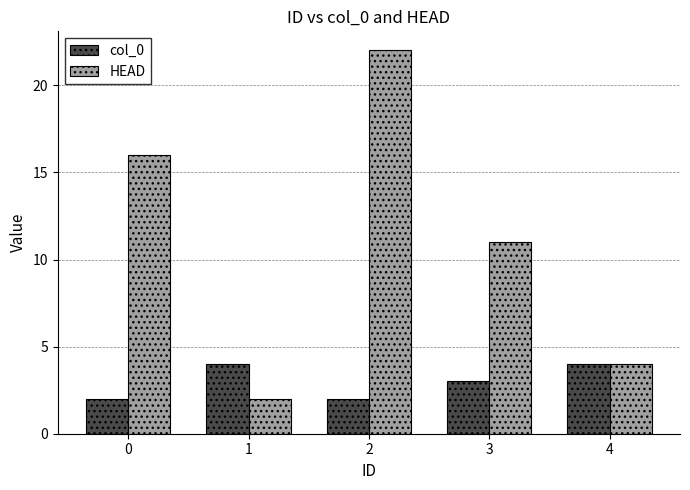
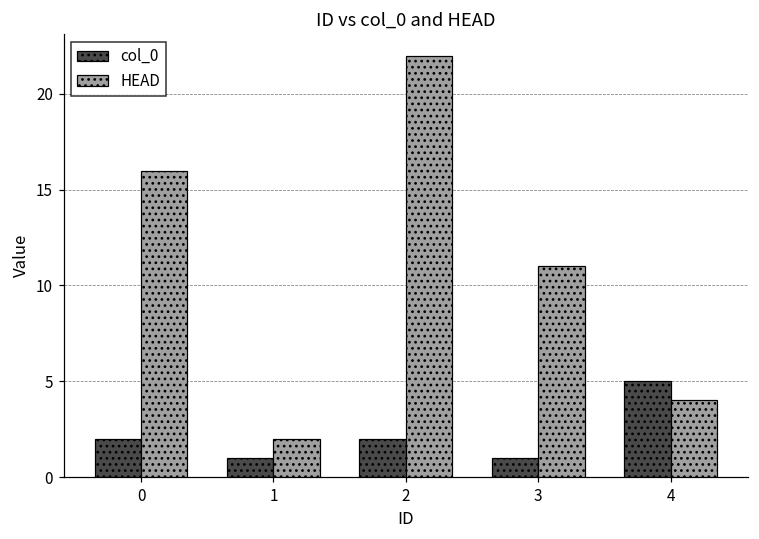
  {
    "col_0": {
      "0": 2,
-     "1": 4,
+     "1": 1,
      "2": 2,
-     "3": 3,
-     "4": 4
+     "3": 1,
+     "4": 5
    },
    "HEAD": {
      "0": 16,
      "1": 2,
      "2": 22,
      "3": 11,
      "4": 4
    }
  }
